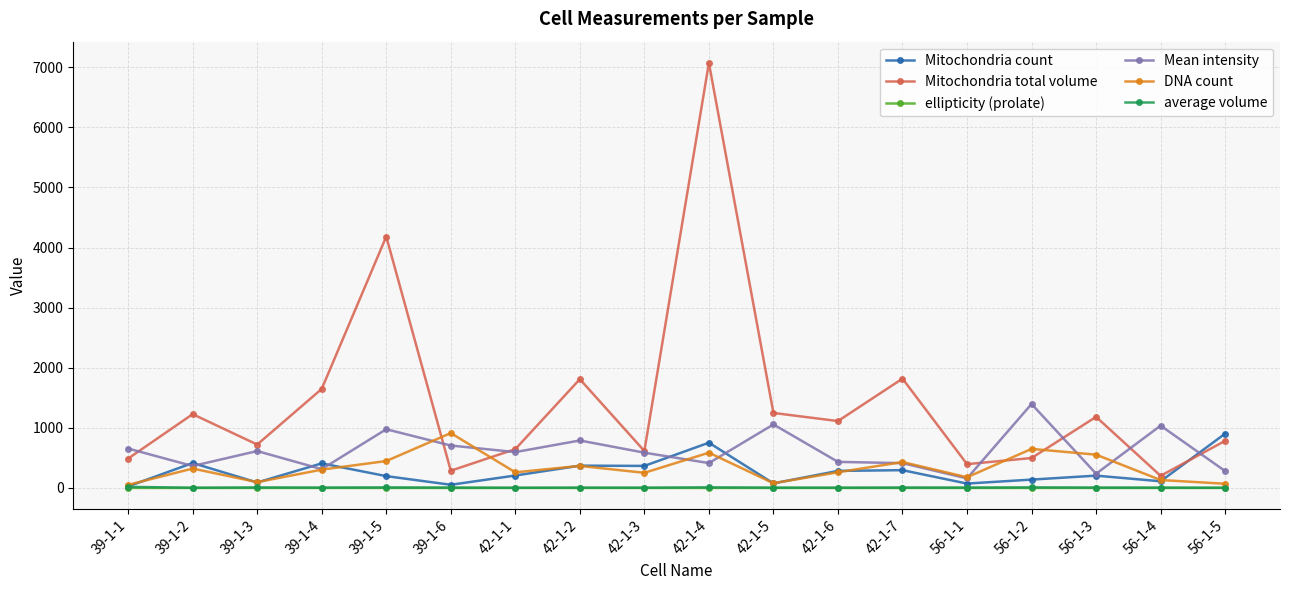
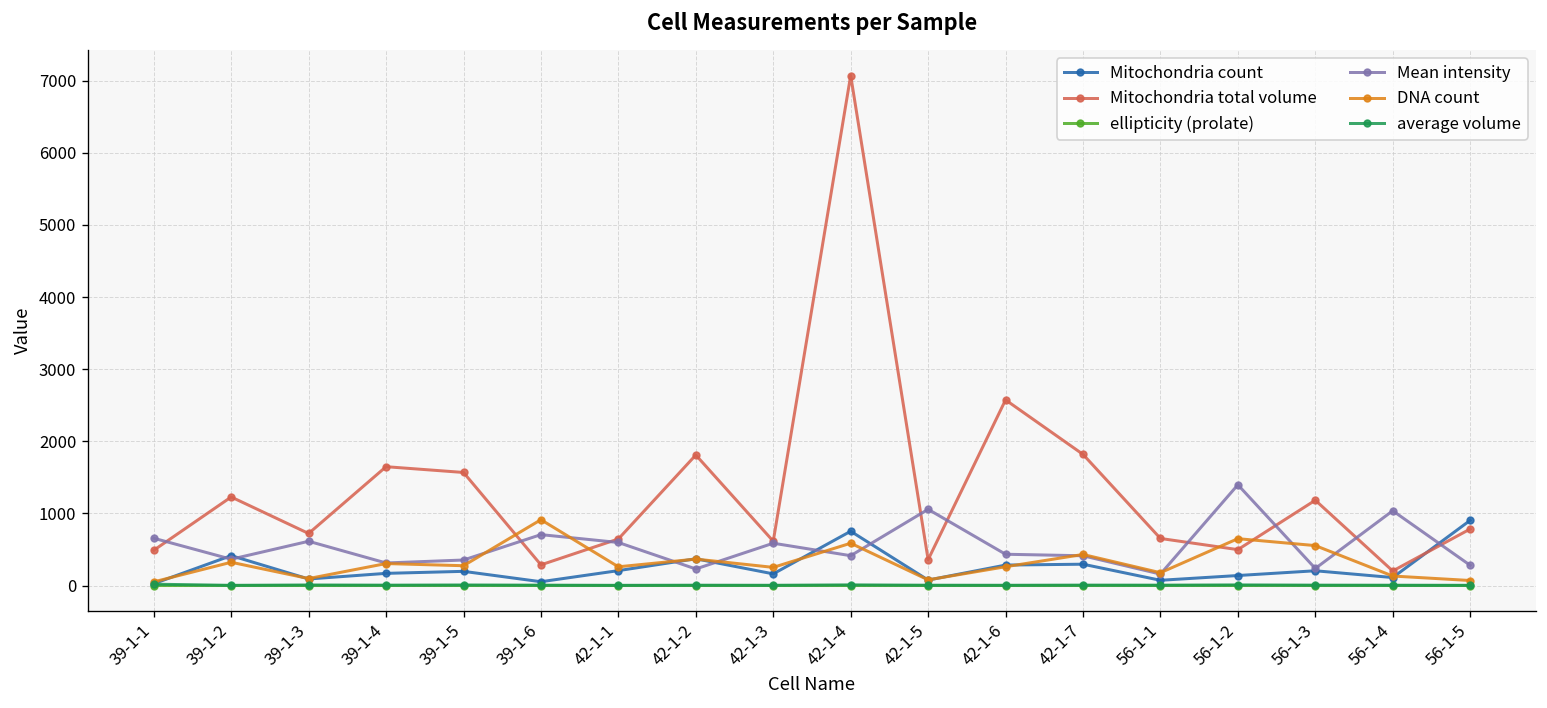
  {
    "Mitochondria count": {
      "39-1-2": 400,
-     "39-1-4": 400,
+     "39-1-4": 200,
      "39-1-5": 200,
      "39-1-6": 100,
      "42-1-1": 200,
-     "42-1-3": 400,
+     "42-1-3": 200,
      "42-1-4": 800,
      "42-1-7": 300,
      "56-1-1": 100,
      "56-1-2": 100,
      "56-1-5": 900
    },
    "Mitochondria total volume": {
      "39-1-1": 500,
      "39-1-2": 1200,
      "39-1-3": 700,
      "39-1-4": 1600,
-     "39-1-5": 4200,
+     "39-1-5": 1600,
      "39-1-6": 300,
      "42-1-1": 600,
      "42-1-2": 1800,
      "42-1-4": 7100,
-     "42-1-5": 1200,
-     "42-1-6": 1100,
+     "42-1-5": 400,
+     "42-1-6": 2600,
      "42-1-7": 1800,
-     "56-1-1": 400,
+     "56-1-1": 700,
      "56-1-2": 500,
      "56-1-3": 1200,
      "56-1-4": 200,
      "56-1-5": 800
    },
    "Mean intensity": {
      "39-1-1": 700,
      "39-1-3": 600,
-     "39-1-5": 1000,
+     "39-1-5": 400,
      "39-1-6": 700,
      "42-1-1": 600,
-     "42-1-2": 800,
+     "42-1-2": 200,
      "42-1-4": 400,
      "42-1-5": 1100,
      "42-1-6": 400,
      "56-1-2": 1400,
      "56-1-4": 1000,
      "56-1-5": 300
    },
    "DNA count": {
-     "39-1-5": 400,
+     "39-1-5": 300,
      "39-1-6": 900,
      "42-1-1": 300,
      "42-1-3": 300,
      "42-1-4": 600,
      "56-1-2": 700,
      "56-1-3": 600,
      "56-1-5": 100
    }
  }
